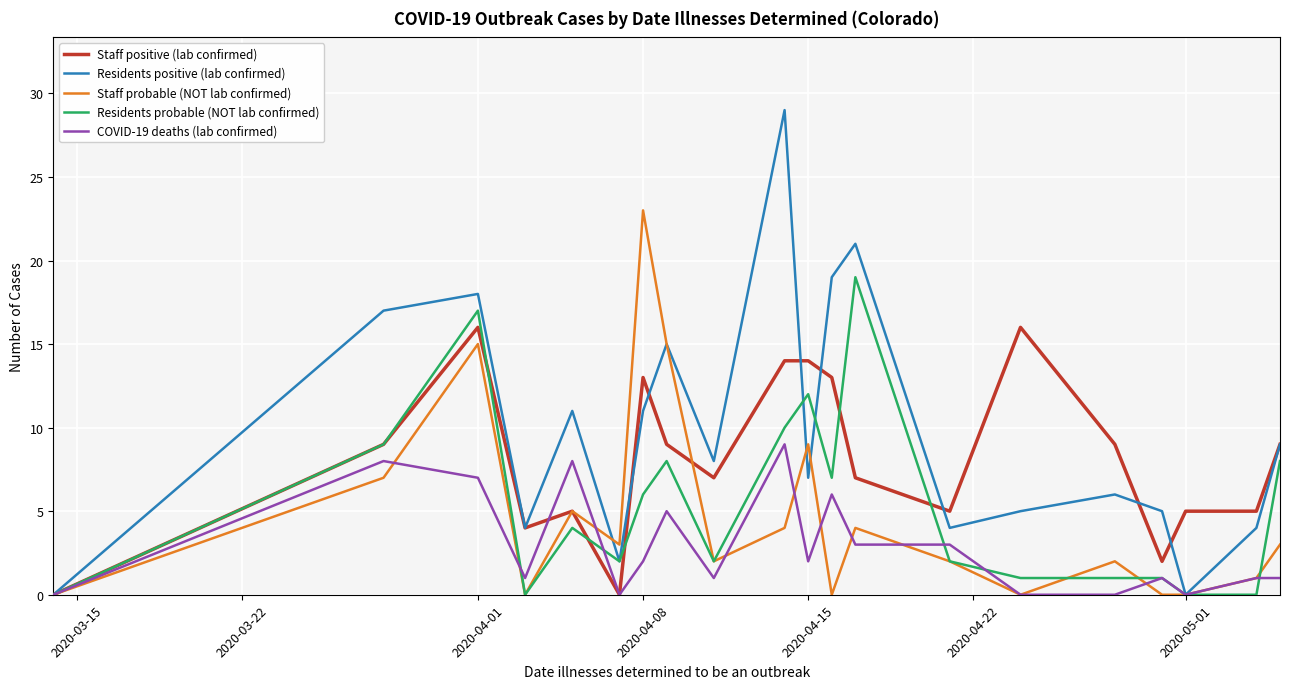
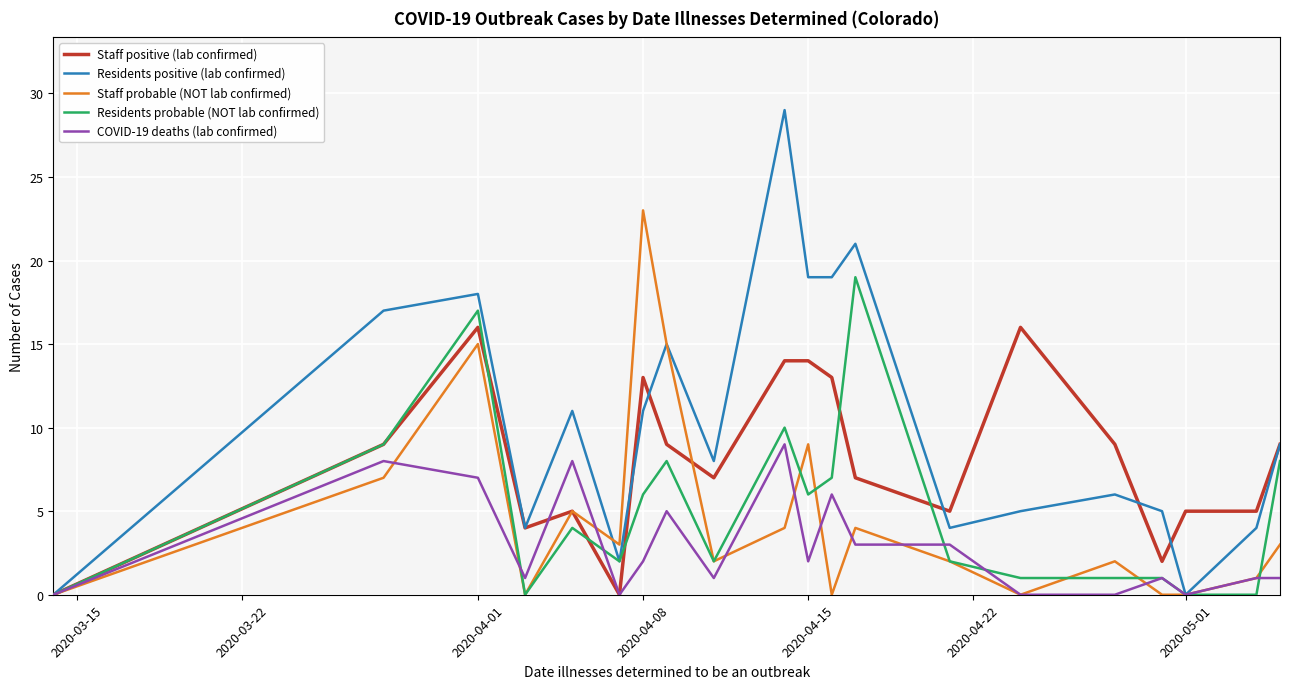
  {
    "Staff positive (lab confirmed)": {
      "2020-04-01": 16,
      "2020-04-08": 13,
      "2020-04-15": 14,
      "2020-05-01": 5
    },
    "Residents positive (lab confirmed)": {
      "2020-04-01": 18,
      "2020-04-08": 11,
-     "2020-04-15": 7
+     "2020-04-15": 19
    },
    "Staff probable (NOT lab confirmed)": {
      "2020-04-01": 15,
      "2020-04-08": 23,
      "2020-04-15": 9
    },
    "Residents probable (NOT lab confirmed)": {
      "2020-04-01": 17,
      "2020-04-08": 6,
-     "2020-04-15": 12
+     "2020-04-15": 6
    },
    "COVID-19 deaths (lab confirmed)": {
      "2020-04-01": 7,
      "2020-04-08": 2,
      "2020-04-15": 2
    }
  }
